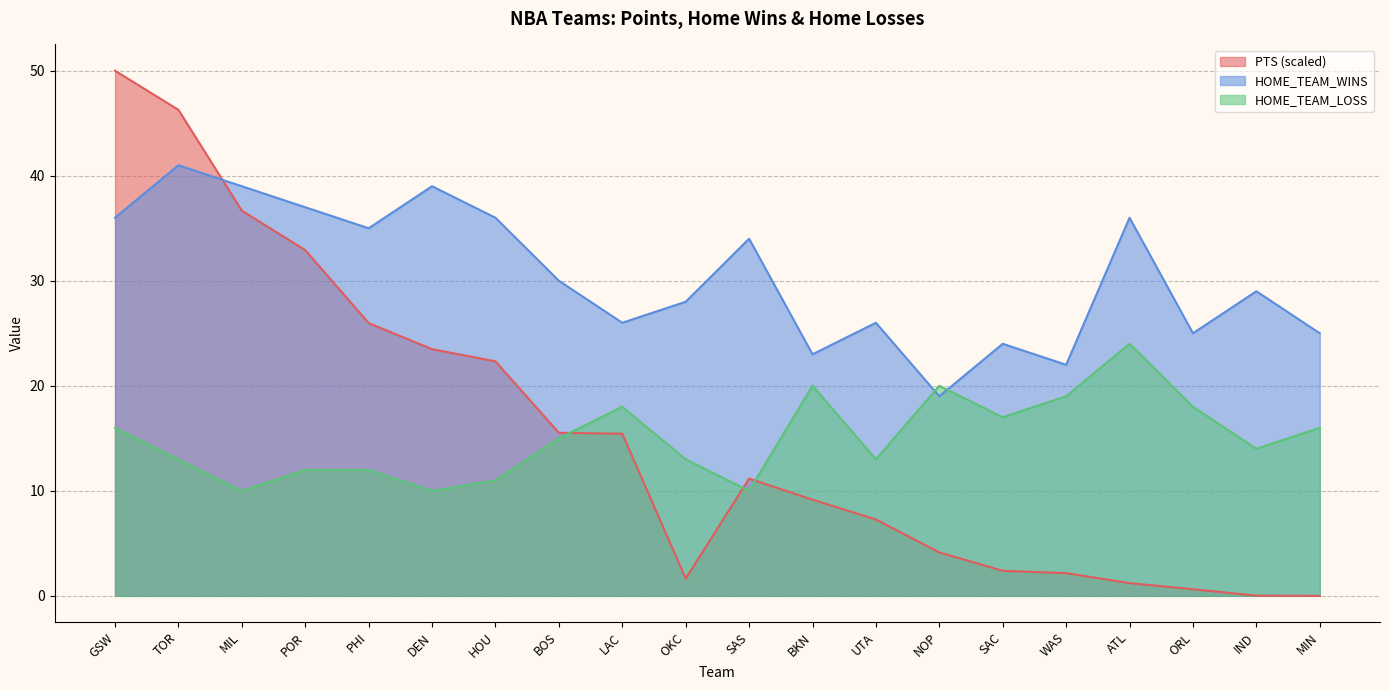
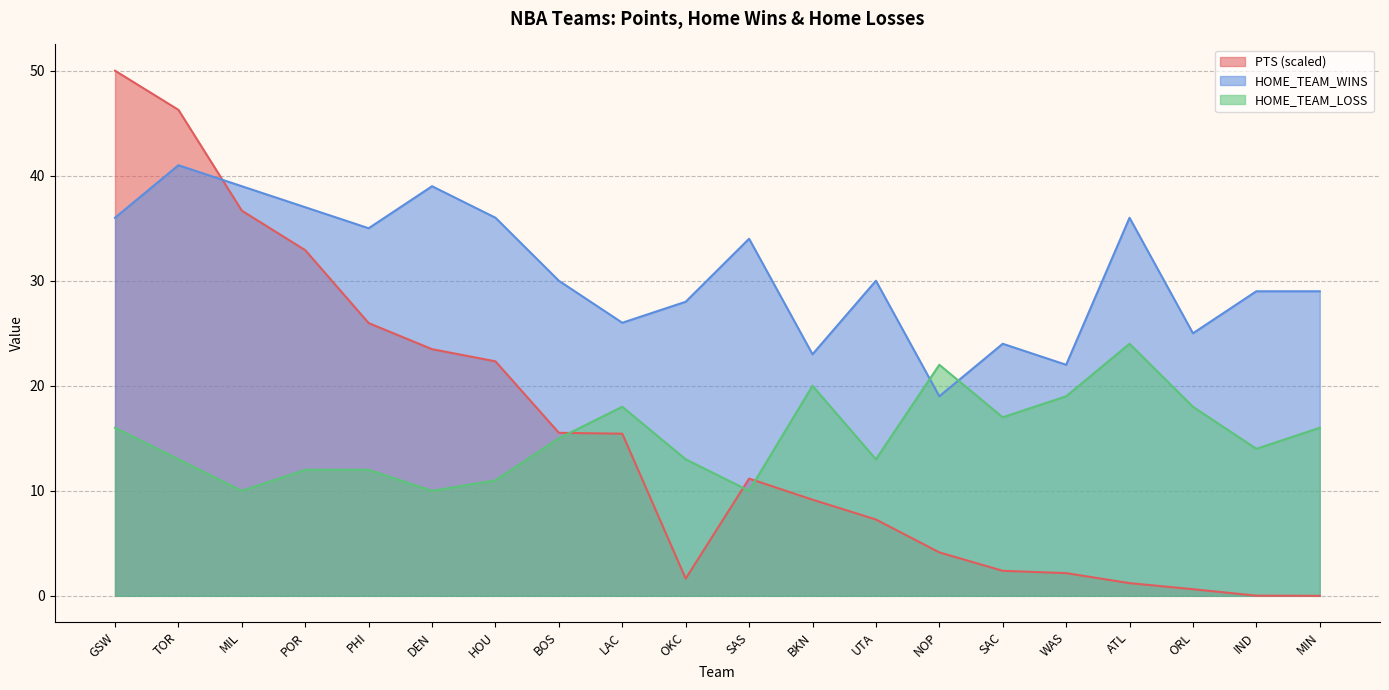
  {
    "PTS (scaled)": {
      "GSW": 50,
      "TOR": 46.3,
      "MIL": 36.7,
      "POR": 33,
      "PHI": 26,
      "DEN": 23.5,
      "HOU": 22.3,
      "BOS": 15.5,
      "LAC": 15.4,
      "OKC": 1.6,
      "SAS": 11,
      "BKN": 9,
      "UTA": 7.3,
      "NOP": 4,
      "SAC": 2.4,
      "WAS": 2,
      "ATL": 1,
      "ORL": 0.6,
      "IND": 0,
      "MIN": 0
    },
    "HOME_TEAM_WINS": {
      "GSW": 36,
      "TOR": 41,
      "MIL": 39,
      "POR": 37,
      "PHI": 35,
      "DEN": 39,
      "HOU": 36,
      "BOS": 30,
      "LAC": 26,
      "OKC": 28,
      "SAS": 34,
      "BKN": 23,
-     "UTA": 26,
+     "UTA": 30,
      "NOP": 19,
      "SAC": 24,
      "WAS": 22,
      "ATL": 36,
      "ORL": 25,
      "IND": 29,
-     "MIN": 25
+     "MIN": 29
    },
    "HOME_TEAM_LOSS": {
      "GSW": 16,
      "TOR": 13,
      "MIL": 10,
      "POR": 12,
      "PHI": 12,
      "DEN": 10,
      "HOU": 11,
      "BOS": 15,
      "LAC": 18,
      "OKC": 13,
      "SAS": 10,
      "BKN": 20,
      "UTA": 13,
-     "NOP": 20,
+     "NOP": 22,
      "SAC": 17,
      "WAS": 19,
      "ATL": 24,
      "ORL": 18,
      "IND": 14,
      "MIN": 16
    }
  }
